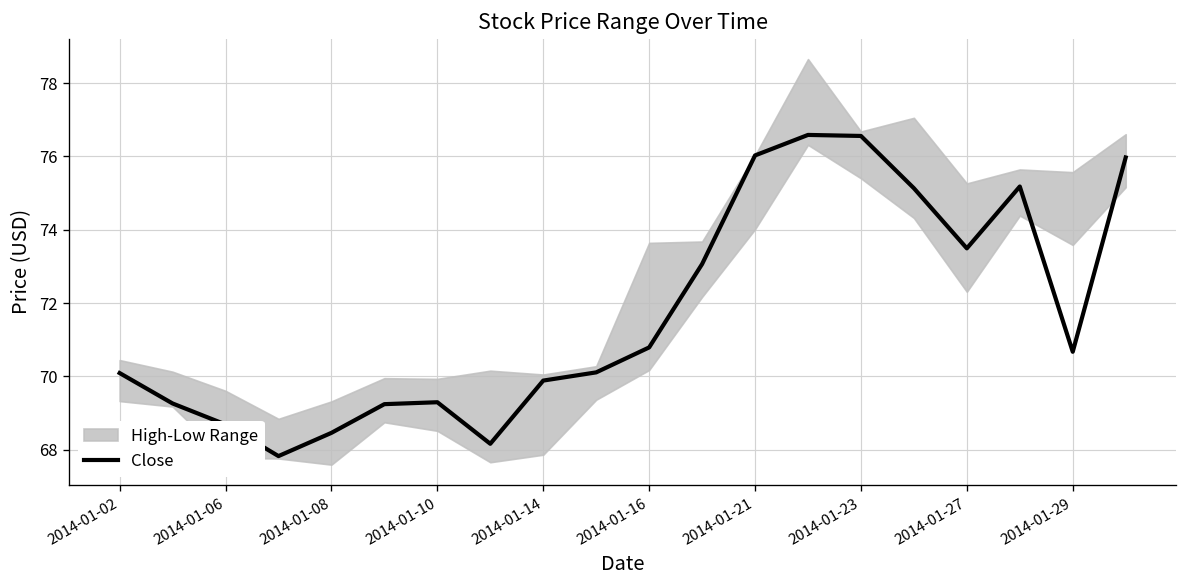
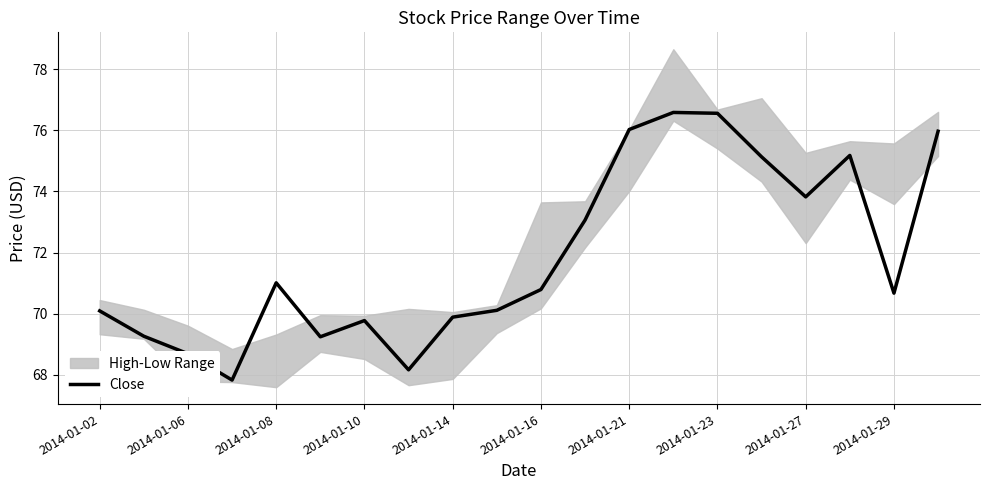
  {
    "Close": {
      "2014-01-02": 70.1,
-     "2014-01-08": 68.5,
-     "2014-01-10": 69.3,
+     "2014-01-08": 71.0,
+     "2014-01-10": 69.8,
      "2014-01-14": 69.9,
      "2014-01-16": 70.8,
      "2014-01-23": 76.6,
-     "2014-01-27": 73.5,
+     "2014-01-27": 73.8,
      "2014-01-29": 70.7
    }
  }
